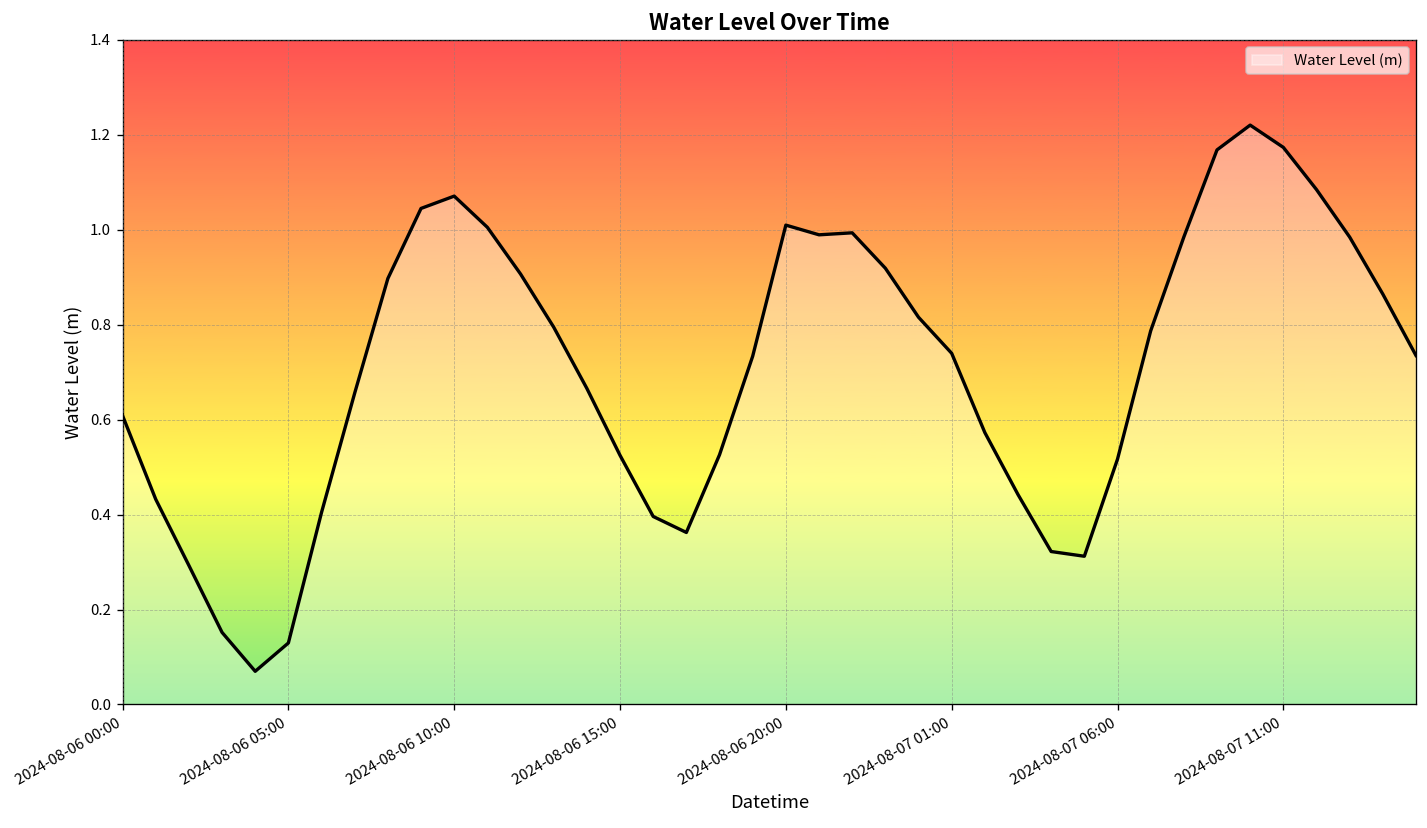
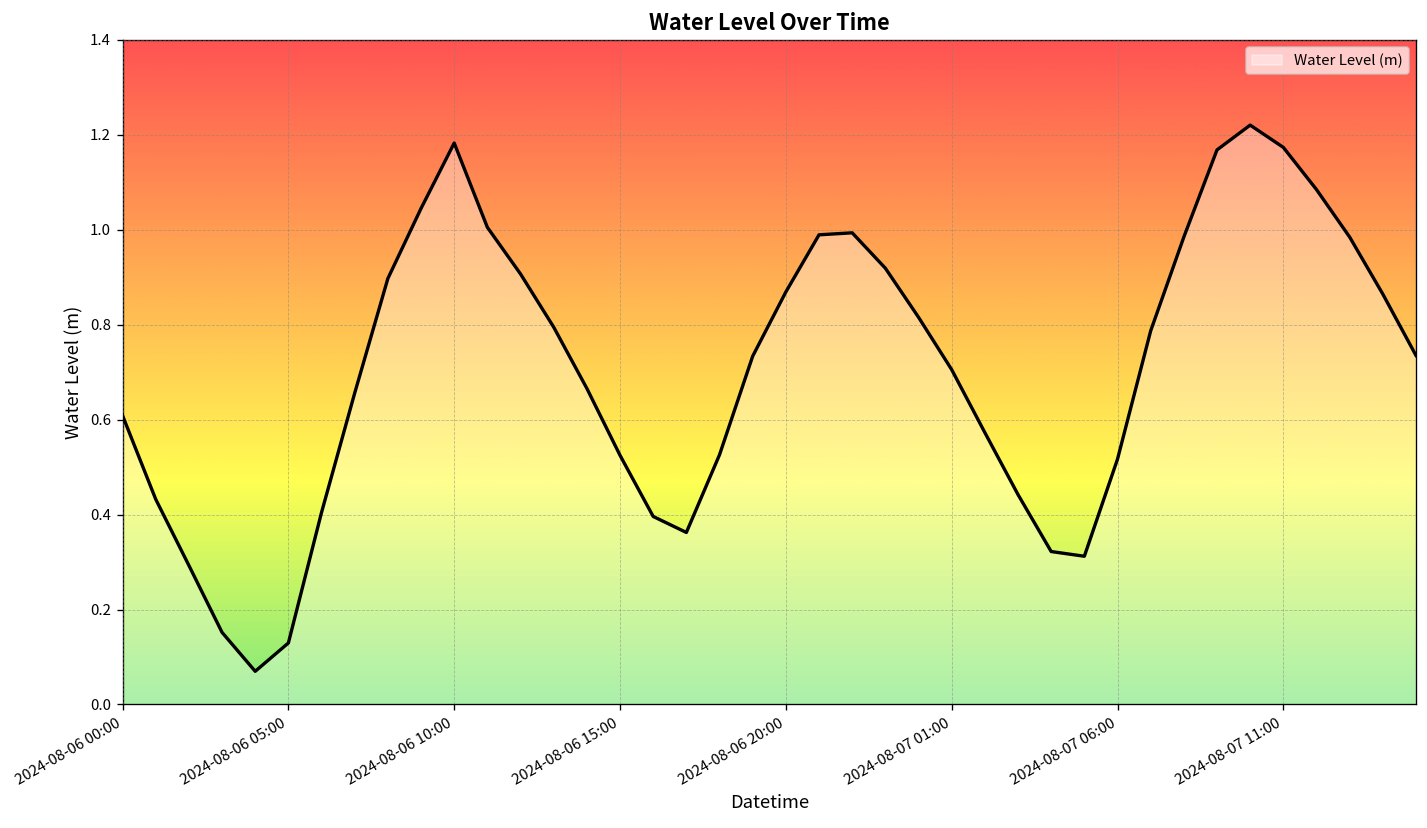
  {
    "2024-08-06 00:00": 0.61,
    "2024-08-06 05:00": 0.13,
-   "2024-08-06 10:00": 1.07,
+   "2024-08-06 10:00": 1.18,
    "2024-08-06 15:00": 0.52,
-   "2024-08-06 20:00": 1.01,
-   "2024-08-07 01:00": 0.74,
+   "2024-08-06 20:00": 0.87,
+   "2024-08-07 01:00": 0.71,
    "2024-08-07 06:00": 0.52,
    "2024-08-07 11:00": 1.17
  }
